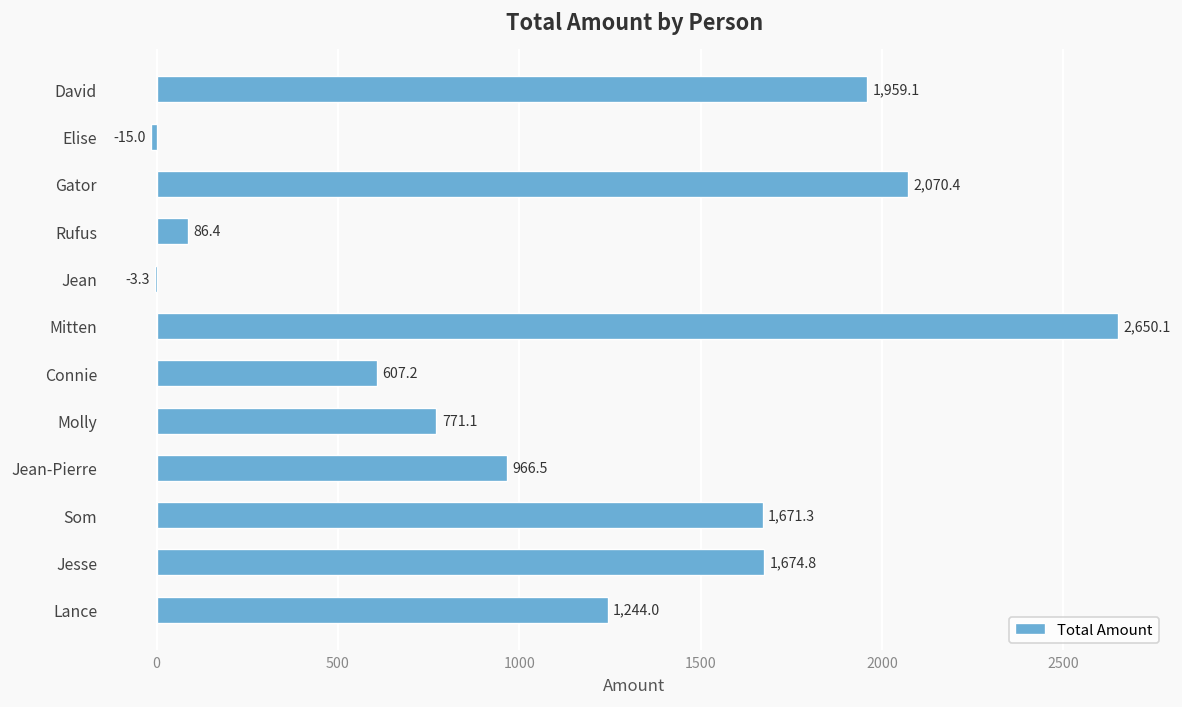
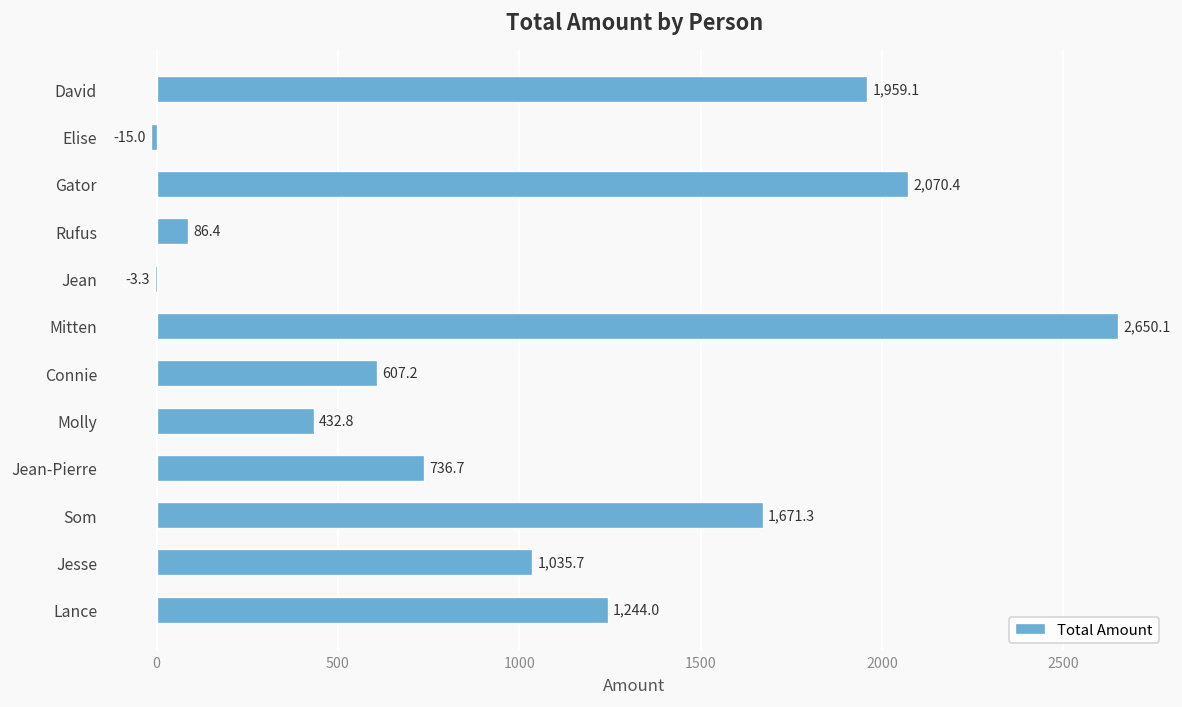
  {
    "David": "1,959.1",
    "Elise": "-15.0",
    "Gator": "2,070.4",
    "Rufus": "86.4",
    "Jean": "-3.3",
    "Mitten": "2,650.1",
    "Connie": "607.2",
-   "Molly": "771.1",
-   "Jean-Pierre": "966.5",
+   "Molly": "432.8",
+   "Jean-Pierre": "736.7",
    "Som": "1,671.3",
-   "Jesse": "1,674.8",
+   "Jesse": "1,035.7",
    "Lance": "1,244.0"
  }
